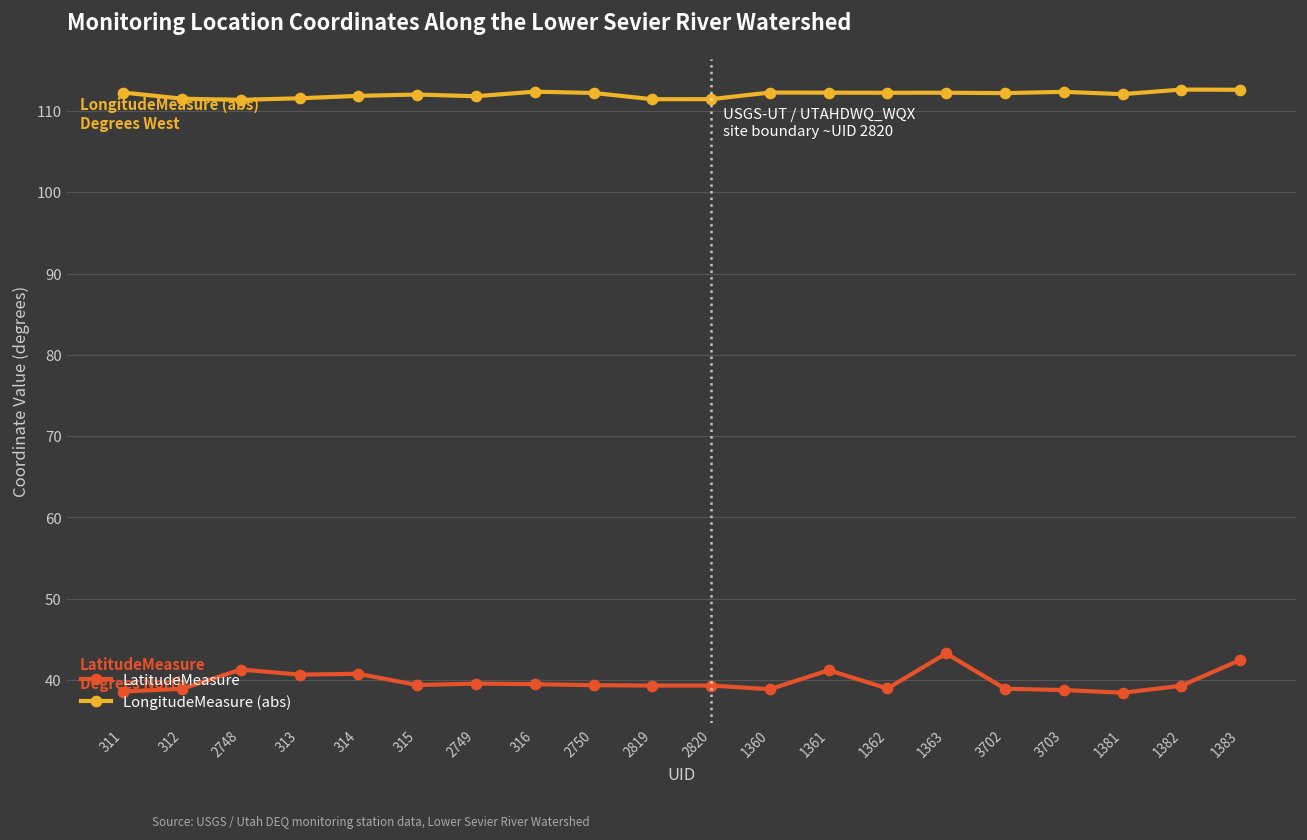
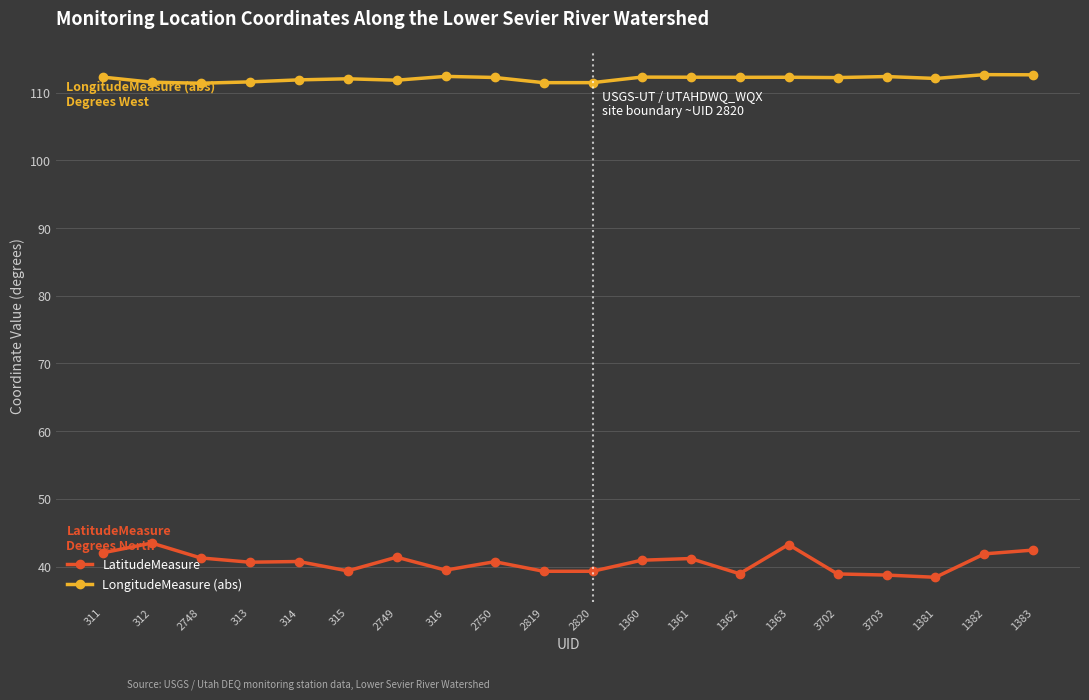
  {
    "LatitudeMeasure": {
-     "311": 39,
-     "312": 39,
+     "311": 42,
+     "312": 43,
      "2748": 41,
      "313": 41,
      "314": 41,
      "315": 39,
-     "2749": 40,
+     "2749": 41,
      "316": 39,
-     "2750": 39,
+     "2750": 41,
      "2819": 39,
      "2820": 39,
-     "1360": 39,
+     "1360": 41,
      "1361": 41,
      "1362": 39,
      "1363": 43,
      "3702": 39,
      "3703": 39,
      "1381": 38,
-     "1382": 39,
+     "1382": 42,
      "1383": 42
    },
    "LongitudeMeasure (abs)": {
      "311": 112,
      "312": 112,
      "2748": 111,
      "313": 112,
      "314": 112,
      "315": 112,
      "2749": 112,
      "316": 112,
      "2750": 112,
      "2819": 111,
      "1360": 112,
      "1363": 112,
      "3702": 112,
      "3703": 112,
      "1381": 112,
      "1382": 113,
      "1383": 113
    }
  }
